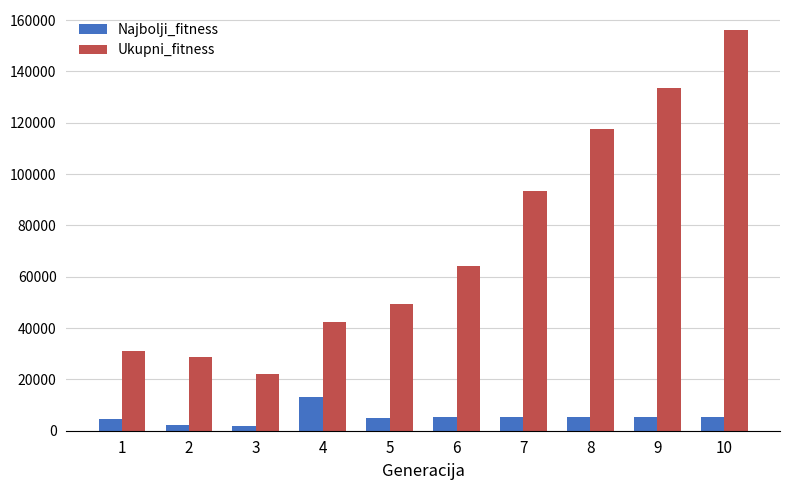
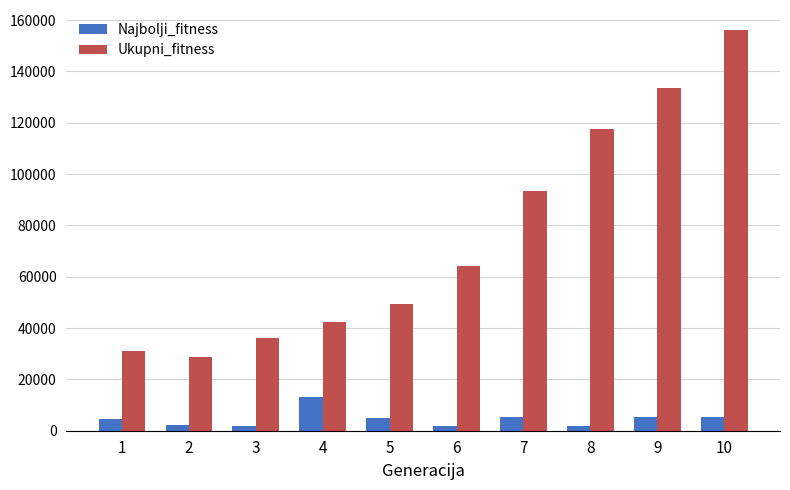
  {
    "Najbolji_fitness": {
      "1": 5000,
      "2": 2000,
      "3": 2000,
      "4": 13000,
      "5": 5000,
-     "6": 5000,
+     "6": 2000,
      "7": 5000,
-     "8": 5000,
+     "8": 2000,
      "9": 5000,
      "10": 5000
    },
    "Ukupni_fitness": {
      "1": 31000,
      "2": 29000,
-     "3": 22000,
+     "3": 36000,
      "4": 42000,
      "5": 49000,
      "6": 64000,
      "7": 94000,
      "8": 118000,
      "9": 133000,
      "10": 156000
    }
  }
